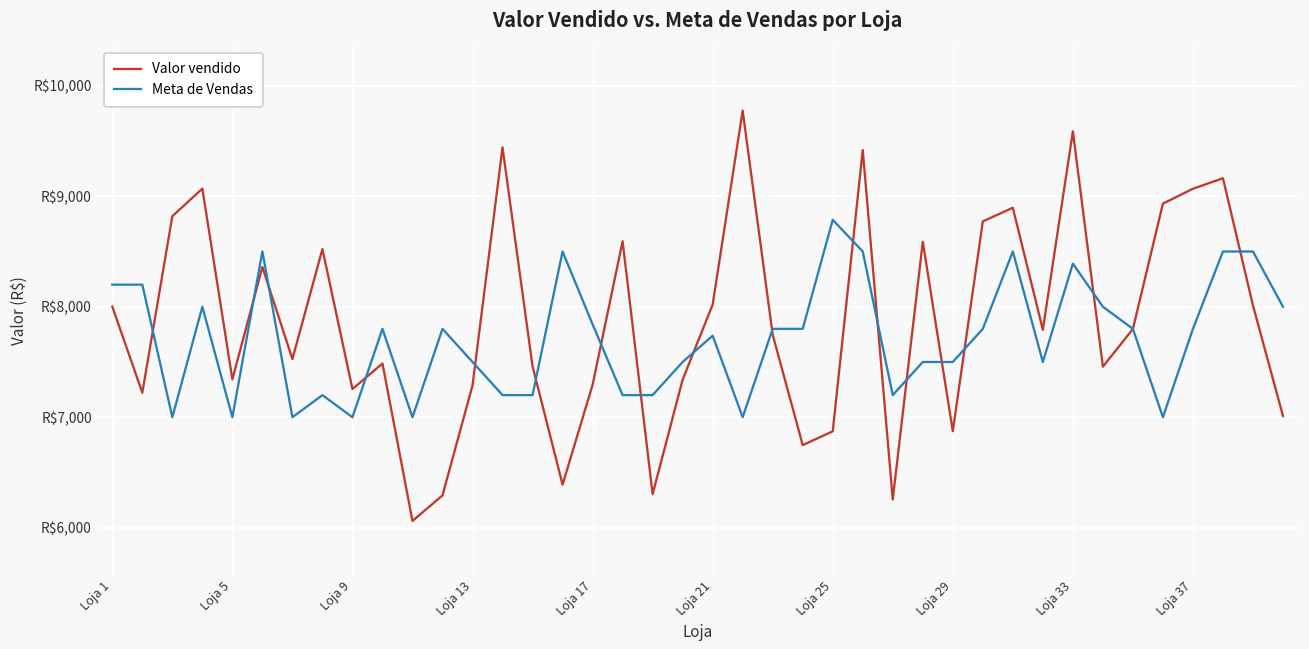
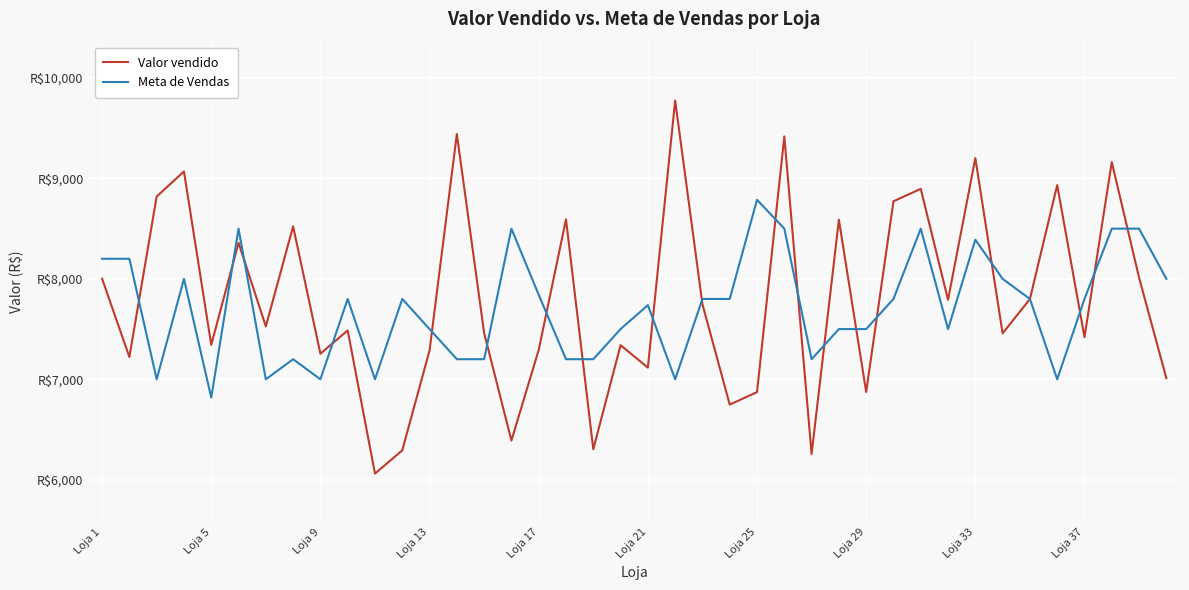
  {
    "Valor vendido": {
      "Loja 1": "R$8,000",
      "Loja 5": "R$7,340",
      "Loja 9": "R$7,260",
      "Loja 13": "R$7,290",
      "Loja 17": "R$7,290",
-     "Loja 21": "R$8,020",
+     "Loja 21": "R$7,120",
      "Loja 25": "R$6,870",
      "Loja 29": "R$6,870",
-     "Loja 33": "R$9,590",
-     "Loja 37": "R$9,070"
+     "Loja 33": "R$9,200",
+     "Loja 37": "R$7,420"
    },
    "Meta de Vendas": {
      "Loja 1": "R$8,200",
-     "Loja 5": "R$7,000",
+     "Loja 5": "R$6,820",
      "Loja 9": "R$7,000",
      "Loja 13": "R$7,500",
      "Loja 17": "R$7,840",
      "Loja 21": "R$7,740",
      "Loja 25": "R$8,790",
      "Loja 29": "R$7,500",
      "Loja 33": "R$8,390",
      "Loja 37": "R$7,800"
    }
  }
